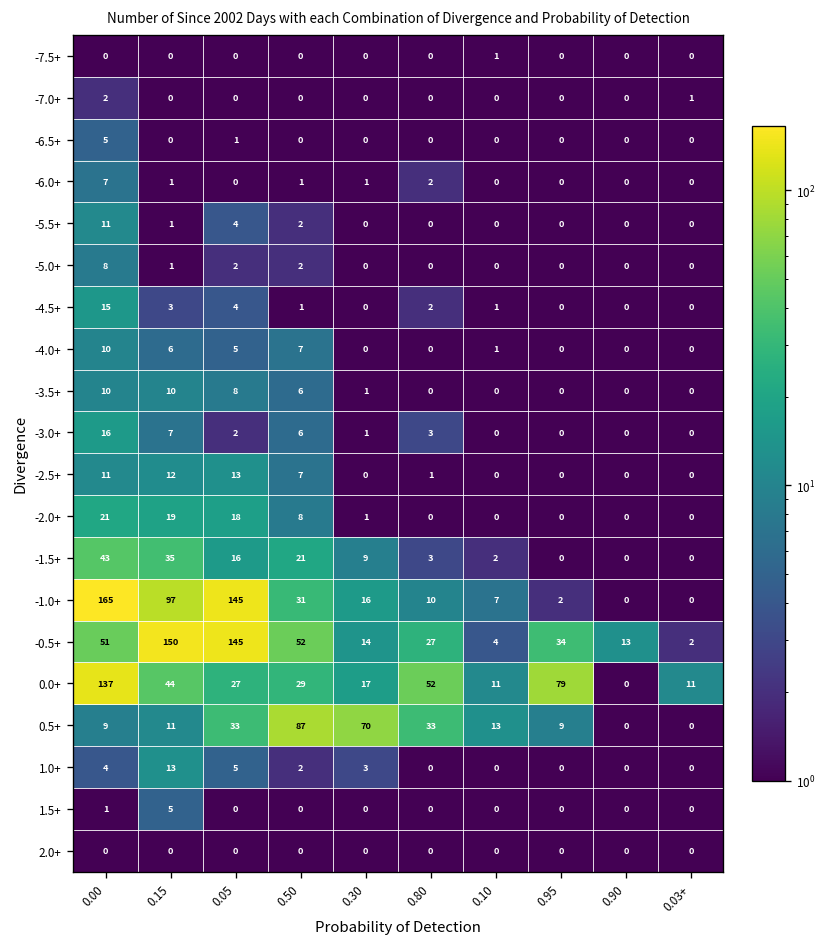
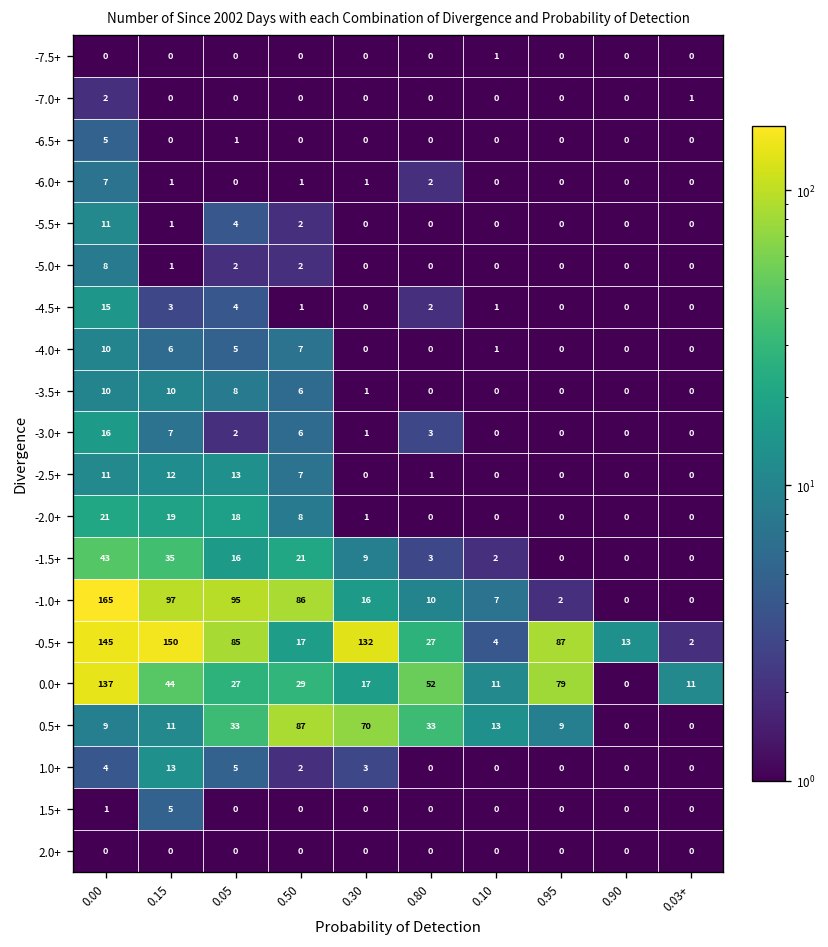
  {
    "-7.5+": {
      "0.00": 0,
      "0.15": 0,
      "0.05": 0,
      "0.50": 0,
      "0.30": 0,
      "0.80": 0,
      "0.10": 1,
      "0.95": 0,
      "0.90": 0,
      "0.03+": 0
    },
    "-7.0+": {
      "0.00": 2,
      "0.15": 0,
      "0.05": 0,
      "0.50": 0,
      "0.30": 0,
      "0.80": 0,
      "0.10": 0,
      "0.95": 0,
      "0.90": 0,
      "0.03+": 1
    },
    "-6.5+": {
      "0.00": 5,
      "0.15": 0,
      "0.05": 1,
      "0.50": 0,
      "0.30": 0,
      "0.80": 0,
      "0.10": 0,
      "0.95": 0,
      "0.90": 0,
      "0.03+": 0
    },
    "-6.0+": {
      "0.00": 7,
      "0.15": 1,
      "0.05": 0,
      "0.50": 1,
      "0.30": 1,
      "0.80": 2,
      "0.10": 0,
      "0.95": 0,
      "0.90": 0,
      "0.03+": 0
    },
    "-5.5+": {
      "0.00": 11,
      "0.15": 1,
      "0.05": 4,
      "0.50": 2,
      "0.30": 0,
      "0.80": 0,
      "0.10": 0,
      "0.95": 0,
      "0.90": 0,
      "0.03+": 0
    },
    "-5.0+": {
      "0.00": 8,
      "0.15": 1,
      "0.05": 2,
      "0.50": 2,
      "0.30": 0,
      "0.80": 0,
      "0.10": 0,
      "0.95": 0,
      "0.90": 0,
      "0.03+": 0
    },
    "-4.5+": {
      "0.00": 15,
      "0.15": 3,
      "0.05": 4,
      "0.50": 1,
      "0.30": 0,
      "0.80": 2,
      "0.10": 1,
      "0.95": 0,
      "0.90": 0,
      "0.03+": 0
    },
    "-4.0+": {
      "0.00": 10,
      "0.15": 6,
      "0.05": 5,
      "0.50": 7,
      "0.30": 0,
      "0.80": 0,
      "0.10": 1,
      "0.95": 0,
      "0.90": 0,
      "0.03+": 0
    },
    "-3.5+": {
      "0.00": 10,
      "0.15": 10,
      "0.05": 8,
      "0.50": 6,
      "0.30": 1,
      "0.80": 0,
      "0.10": 0,
      "0.95": 0,
      "0.90": 0,
      "0.03+": 0
    },
    "-3.0+": {
      "0.00": 16,
      "0.15": 7,
      "0.05": 2,
      "0.50": 6,
      "0.30": 1,
      "0.80": 3,
      "0.10": 0,
      "0.95": 0,
      "0.90": 0,
      "0.03+": 0
    },
    "-2.5+": {
      "0.00": 11,
      "0.15": 12,
      "0.05": 13,
      "0.50": 7,
      "0.30": 0,
      "0.80": 1,
      "0.10": 0,
      "0.95": 0,
      "0.90": 0,
      "0.03+": 0
    },
    "-2.0+": {
      "0.00": 21,
      "0.15": 19,
      "0.05": 18,
      "0.50": 8,
      "0.30": 1,
      "0.80": 0,
      "0.10": 0,
      "0.95": 0,
      "0.90": 0,
      "0.03+": 0
    },
    "-1.5+": {
      "0.00": 43,
      "0.15": 35,
      "0.05": 16,
      "0.50": 21,
      "0.30": 9,
      "0.80": 3,
      "0.10": 2,
      "0.95": 0,
      "0.90": 0,
      "0.03+": 0
    },
    "-1.0+": {
      "0.00": 165,
      "0.15": 97,
-     "0.05": 145,
-     "0.50": 31,
+     "0.05": 95,
+     "0.50": 86,
      "0.30": 16,
      "0.80": 10,
      "0.10": 7,
      "0.95": 2,
      "0.90": 0,
      "0.03+": 0
    },
    "-0.5+": {
-     "0.00": 51,
+     "0.00": 145,
      "0.15": 150,
-     "0.05": 145,
-     "0.50": 52,
-     "0.30": 14,
+     "0.05": 85,
+     "0.50": 17,
+     "0.30": 132,
      "0.80": 27,
      "0.10": 4,
-     "0.95": 34,
+     "0.95": 87,
      "0.90": 13,
      "0.03+": 2
    },
    "0.0+": {
      "0.00": 137,
      "0.15": 44,
      "0.05": 27,
      "0.50": 29,
      "0.30": 17,
      "0.80": 52,
      "0.10": 11,
      "0.95": 79,
      "0.90": 0,
      "0.03+": 11
    },
    "0.5+": {
      "0.00": 9,
      "0.15": 11,
      "0.05": 33,
      "0.50": 87,
      "0.30": 70,
      "0.80": 33,
      "0.10": 13,
      "0.95": 9,
      "0.90": 0,
      "0.03+": 0
    },
    "1.0+": {
      "0.00": 4,
      "0.15": 13,
      "0.05": 5,
      "0.50": 2,
      "0.30": 3,
      "0.80": 0,
      "0.10": 0,
      "0.95": 0,
      "0.90": 0,
      "0.03+": 0
    },
    "1.5+": {
      "0.00": 1,
      "0.15": 5,
      "0.05": 0,
      "0.50": 0,
      "0.30": 0,
      "0.80": 0,
      "0.10": 0,
      "0.95": 0,
      "0.90": 0,
      "0.03+": 0
    },
    "2.0+": {
      "0.00": 0,
      "0.15": 0,
      "0.05": 0,
      "0.50": 0,
      "0.30": 0,
      "0.80": 0,
      "0.10": 0,
      "0.95": 0,
      "0.90": 0,
      "0.03+": 0
    }
  }
